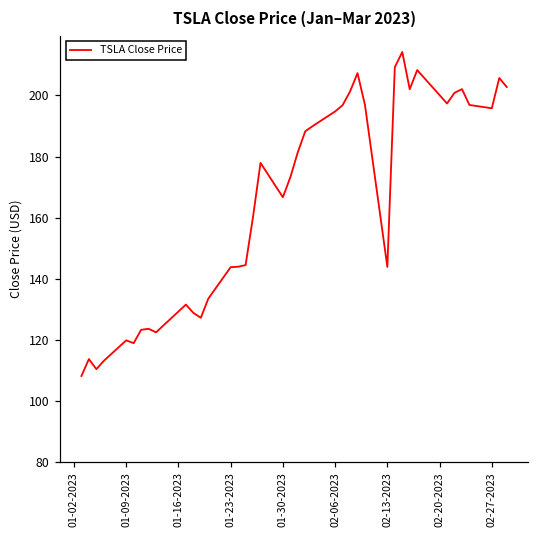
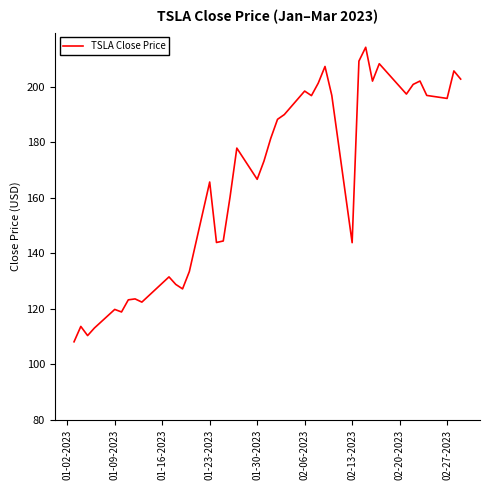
  {
    "01-09-2023": 120,
-   "01-23-2023": 144,
+   "01-23-2023": 166,
    "01-30-2023": 167,
-   "02-06-2023": 195,
+   "02-06-2023": 198,
    "02-13-2023": 144,
    "02-27-2023": 196
  }
